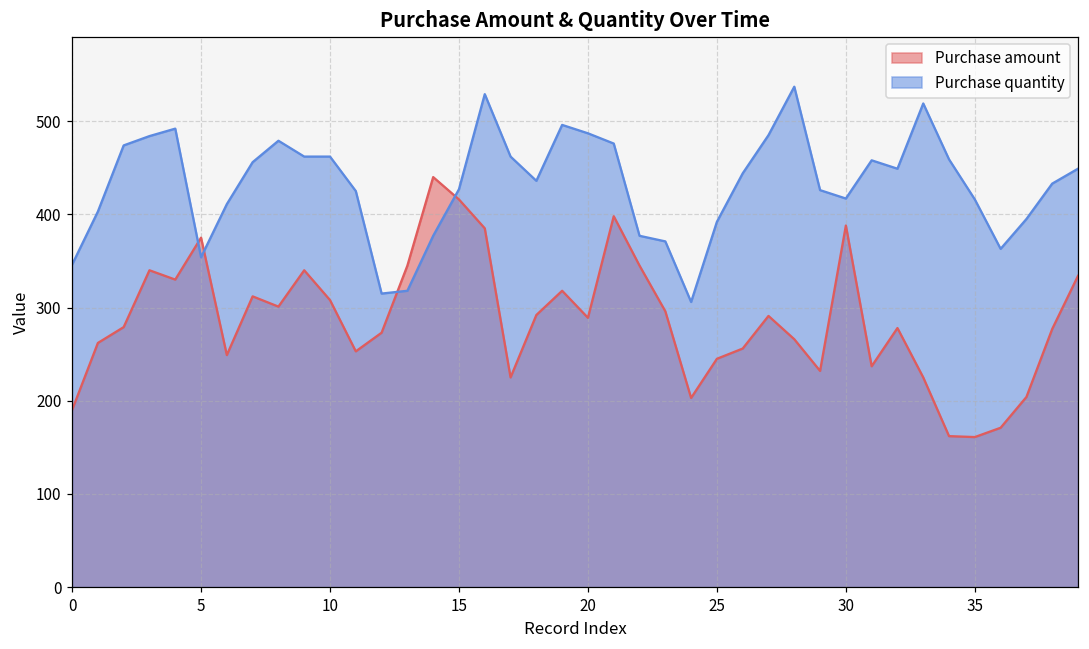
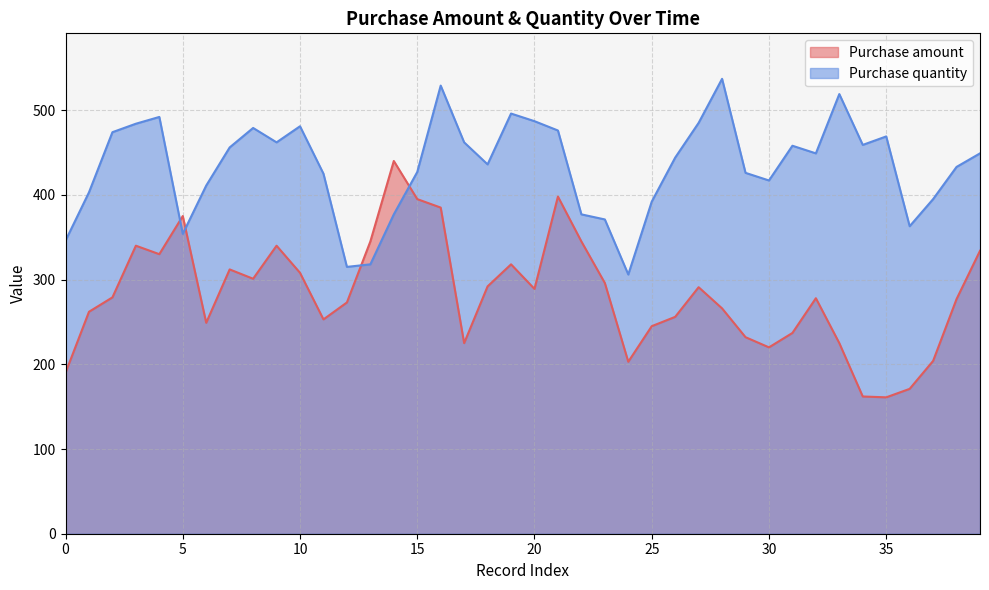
  {
    "Purchase amount": {
      "0": 190,
      "5": 380,
      "10": 310,
-     "15": 420,
+     "15": 400,
      "20": 290,
      "25": 250,
-     "30": 390,
+     "30": 220,
      "35": 160
    },
    "Purchase quantity": {
      "0": 350,
      "5": 350,
-     "10": 460,
+     "10": 480,
      "15": 430,
      "20": 490,
      "25": 390,
      "30": 420,
-     "35": 420
+     "35": 470
    }
  }
